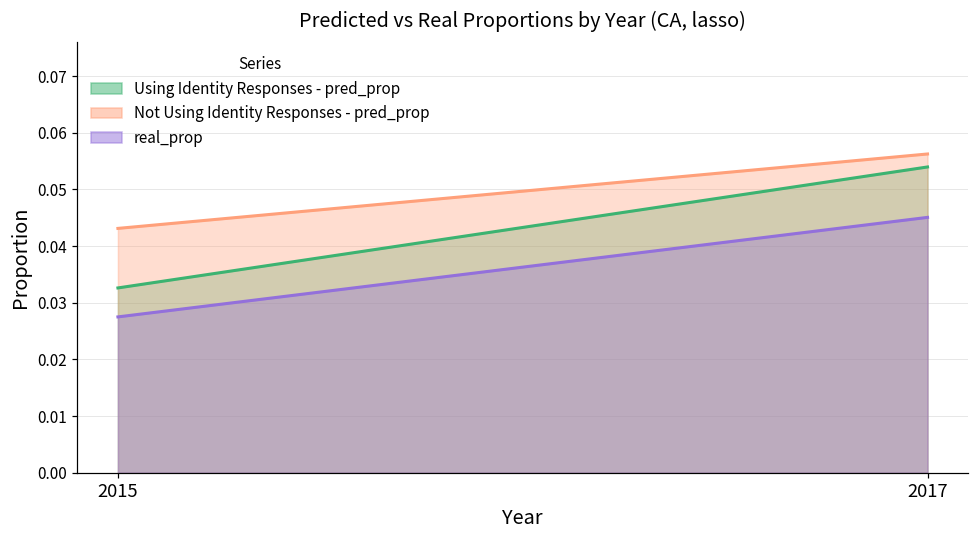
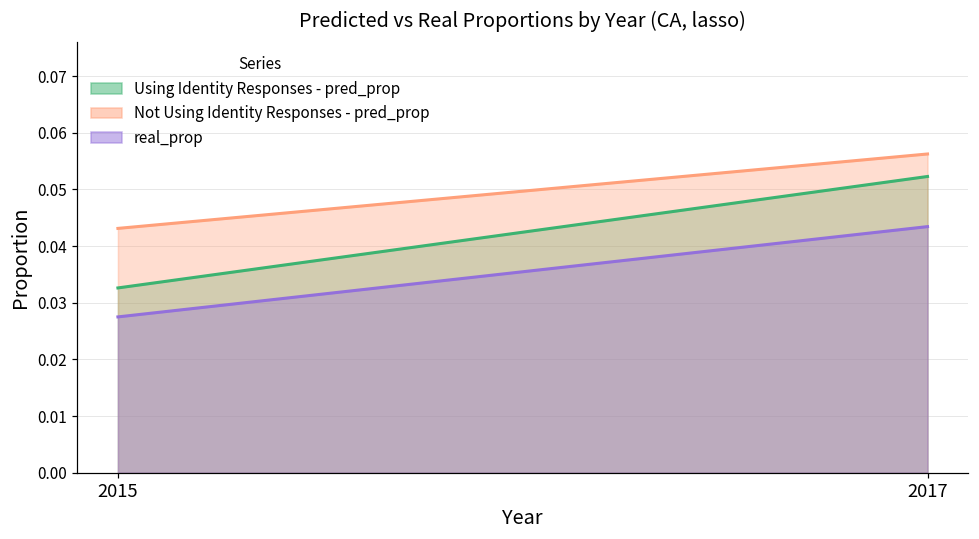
  {
    "Using Identity Responses - pred_prop": {
      "2015": 0.033,
-     "2017": 0.054
+     "2017": 0.052
    },
    "Not Using Identity Responses - pred_prop": {
      "2015": 0.043,
      "2017": 0.056
    },
    "real_prop": {
      "2015": 0.028,
-     "2017": 0.045
+     "2017": 0.043
    }
  }
